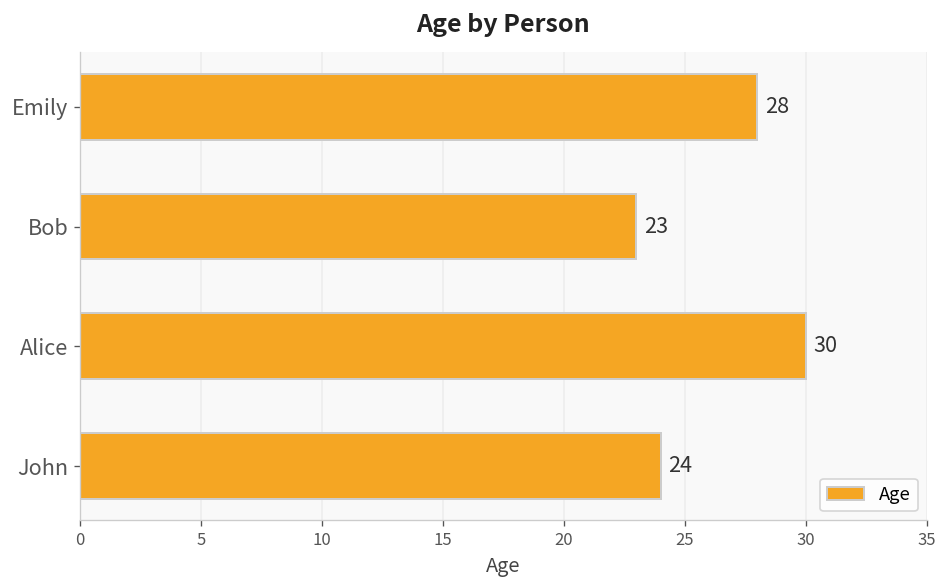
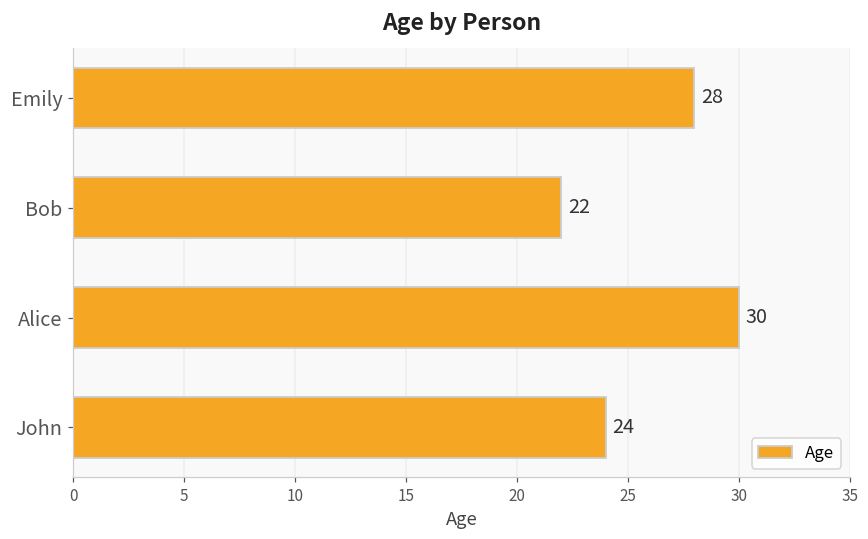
  {
    "Emily": 28,
-   "Bob": 23,
+   "Bob": 22,
    "Alice": 30,
    "John": 24
  }
